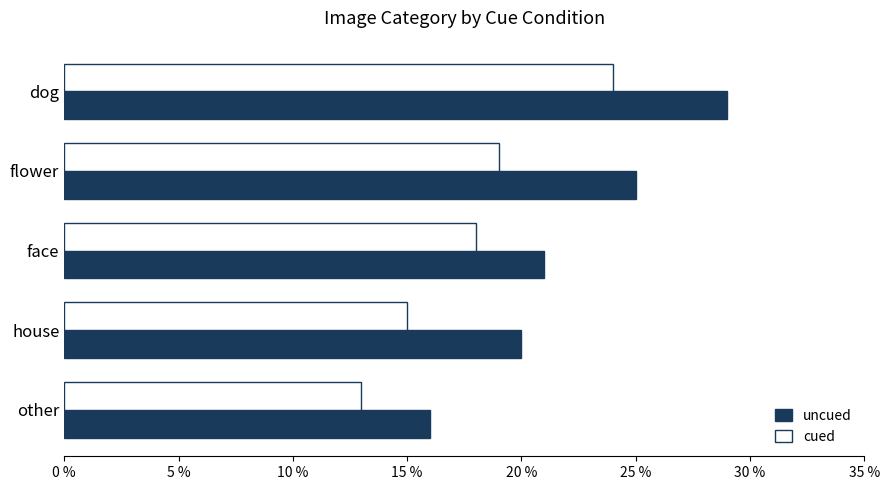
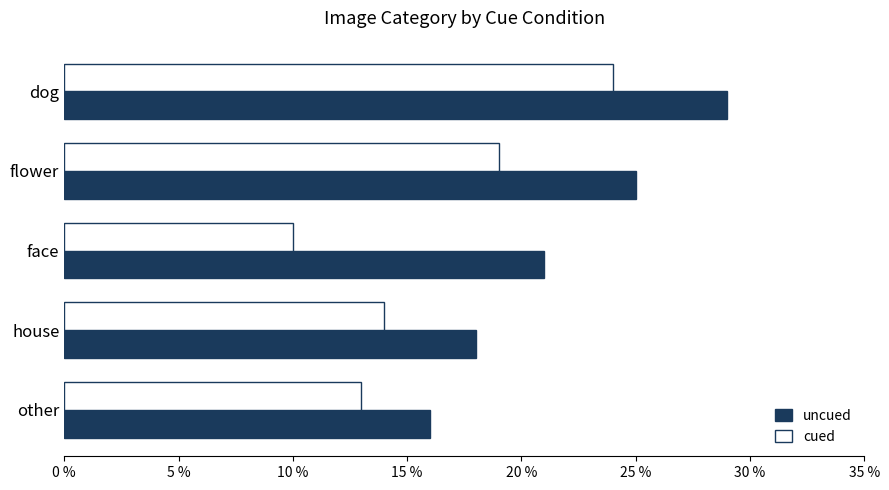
  {
    "uncued": {
      "dog": "29 %",
      "flower": "25 %",
      "face": "21 %",
-     "house": "20 %",
+     "house": "18 %",
      "other": "16 %"
    },
    "cued": {
      "dog": "24 %",
      "flower": "19 %",
-     "face": "18 %",
-     "house": "15 %",
+     "face": "10 %",
+     "house": "14 %",
      "other": "13 %"
    }
  }
